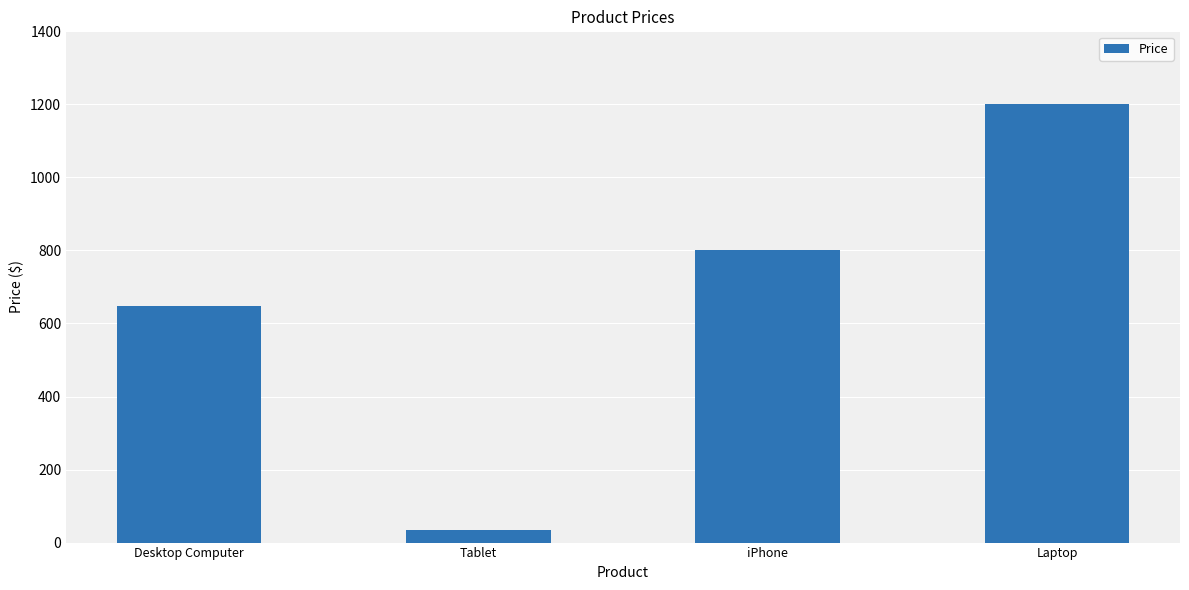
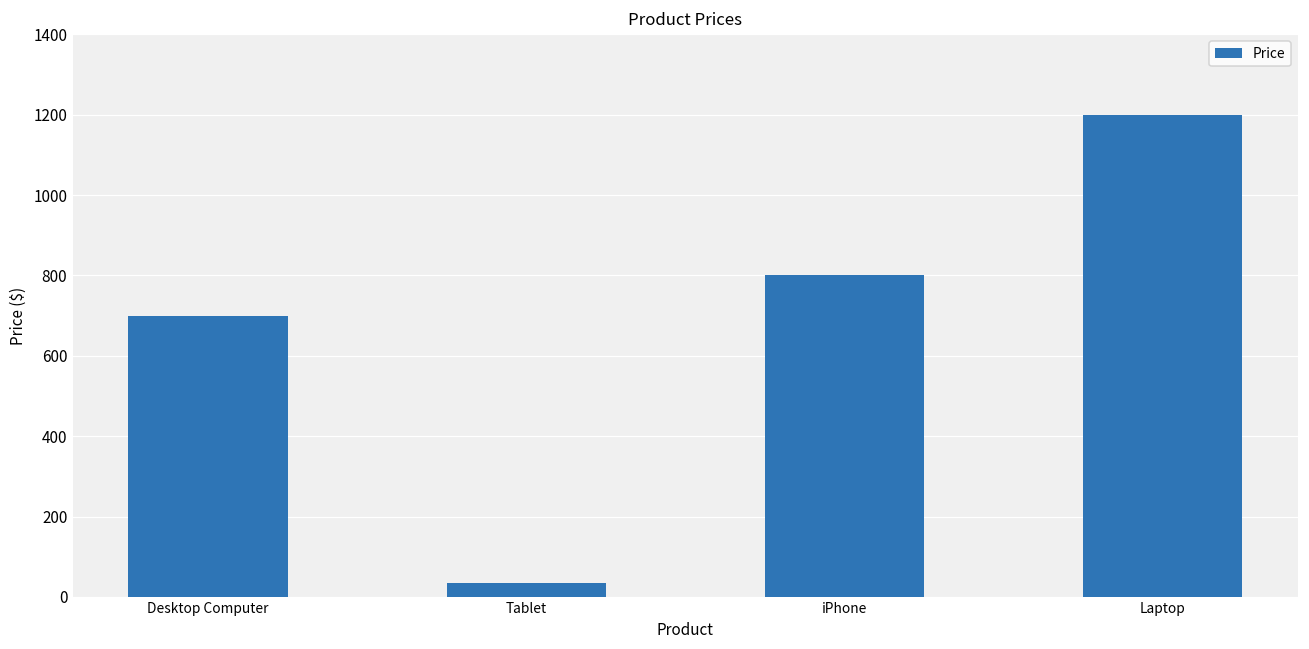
  {
-   "Desktop Computer": 650,
+   "Desktop Computer": 700,
    "Tablet": 30,
    "iPhone": 800,
    "Laptop": 1200
  }
